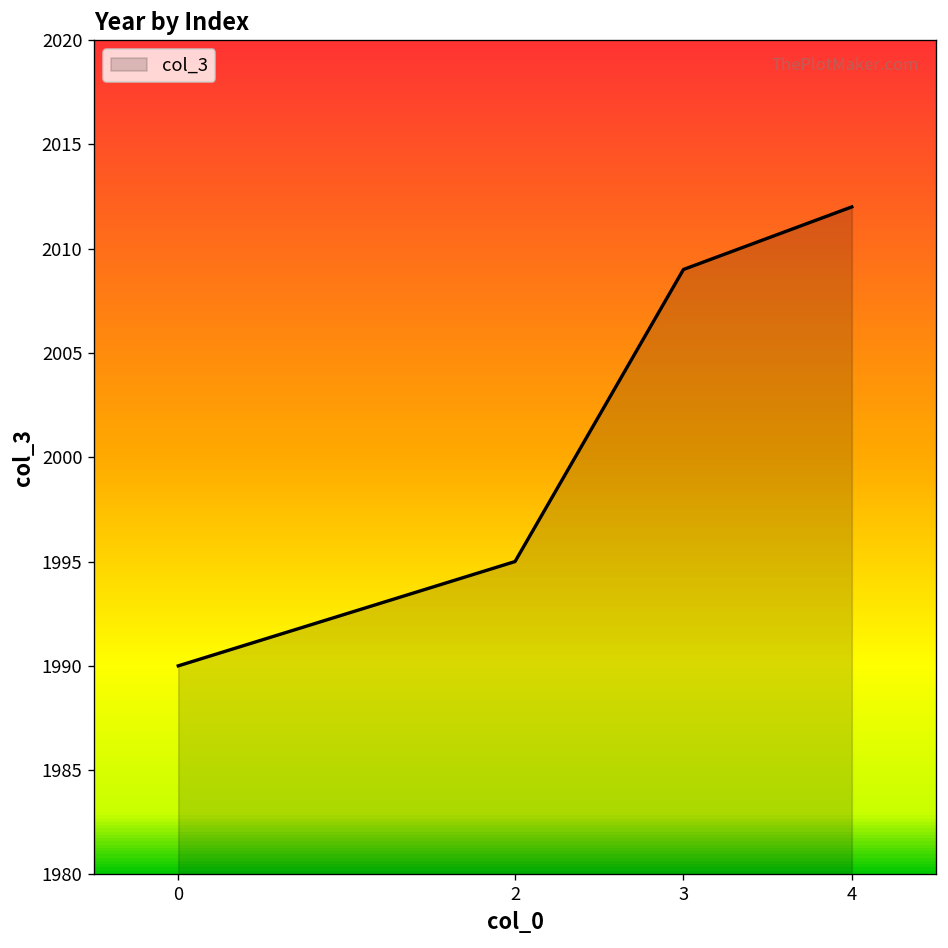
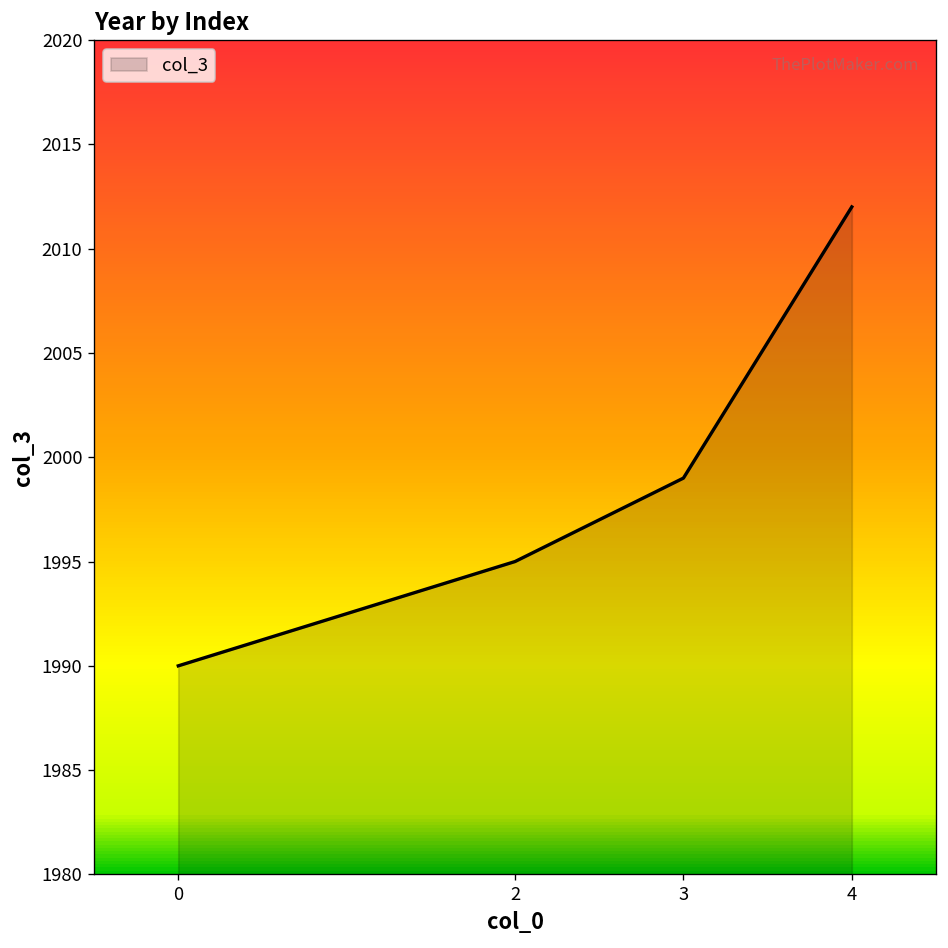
  {
    "0": 1990,
    "2": 1995,
-   "3": 2009,
+   "3": 1999,
    "4": 2012
  }
